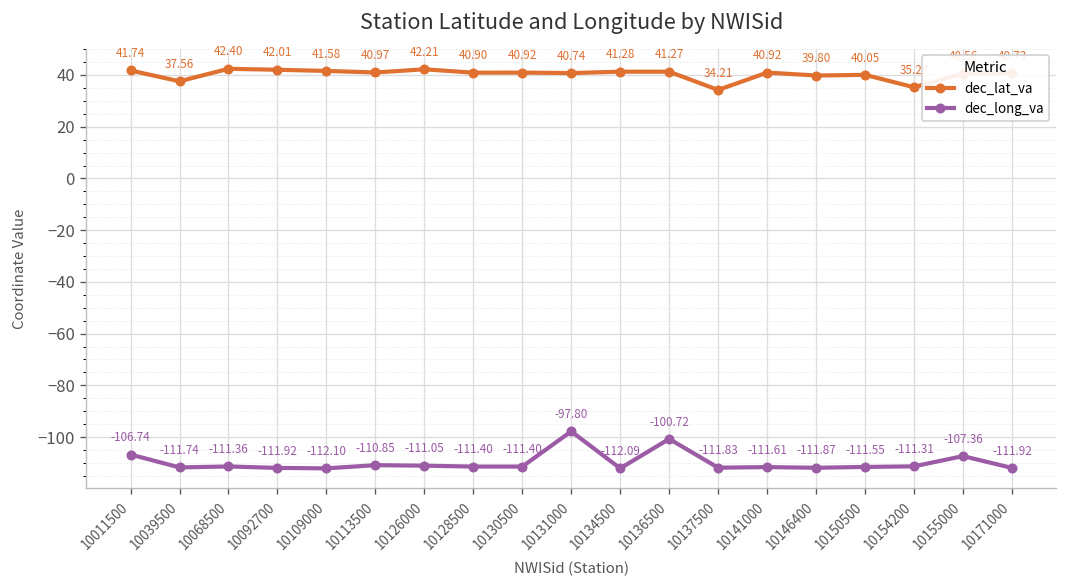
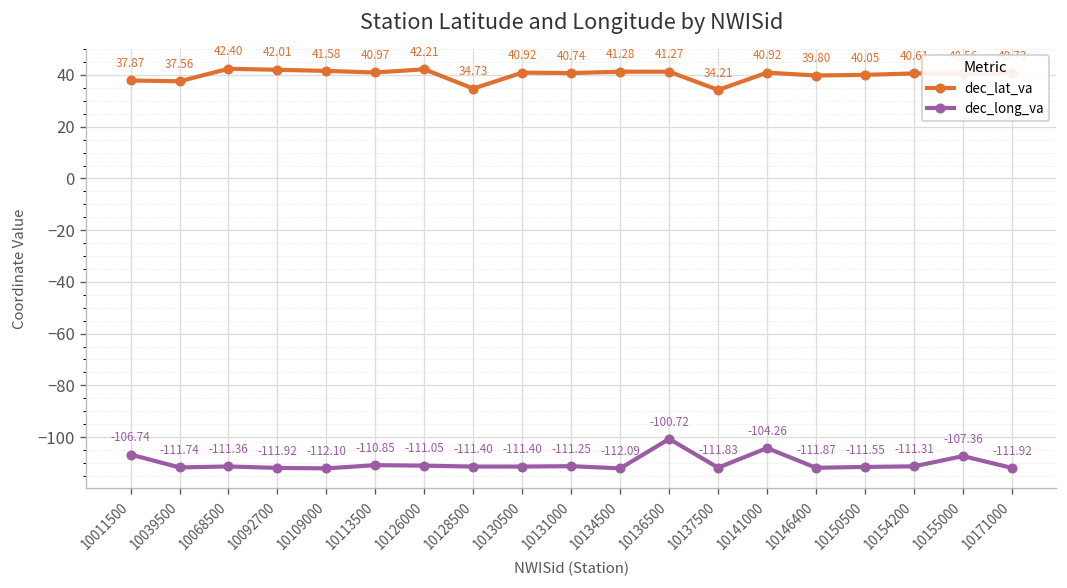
  {
    "dec_lat_va": {
-     "10011500": 41.74,
+     "10011500": 37.87,
      "10039500": 37.56,
      "10068500": 42.40,
      "10092700": 42.01,
      "10109000": 41.58,
      "10113500": 40.97,
      "10126000": 42.21,
-     "10128500": 40.90,
+     "10128500": 34.73,
      "10130500": 40.92,
      "10131000": 40.74,
      "10134500": 41.28,
      "10136500": 41.27,
      "10137500": 34.21,
      "10141000": 40.92,
      "10146400": 39.80,
      "10150500": 40.05,
-     "10154200": 35
+     "10154200": 41
    },
    "dec_long_va": {
      "10011500": -106.74,
      "10039500": -111.74,
      "10068500": -111.36,
      "10092700": -111.92,
      "10109000": -112.10,
      "10113500": -110.85,
      "10126000": -111.05,
      "10128500": -111.40,
      "10130500": -111.40,
-     "10131000": -97.80,
+     "10131000": -111.25,
      "10134500": -112.09,
      "10136500": -100.72,
      "10137500": -111.83,
-     "10141000": -111.61,
+     "10141000": -104.26,
      "10146400": -111.87,
      "10150500": -111.55,
      "10154200": -111.31,
      "10155000": -107.36,
      "10171000": -111.92
    }
  }
